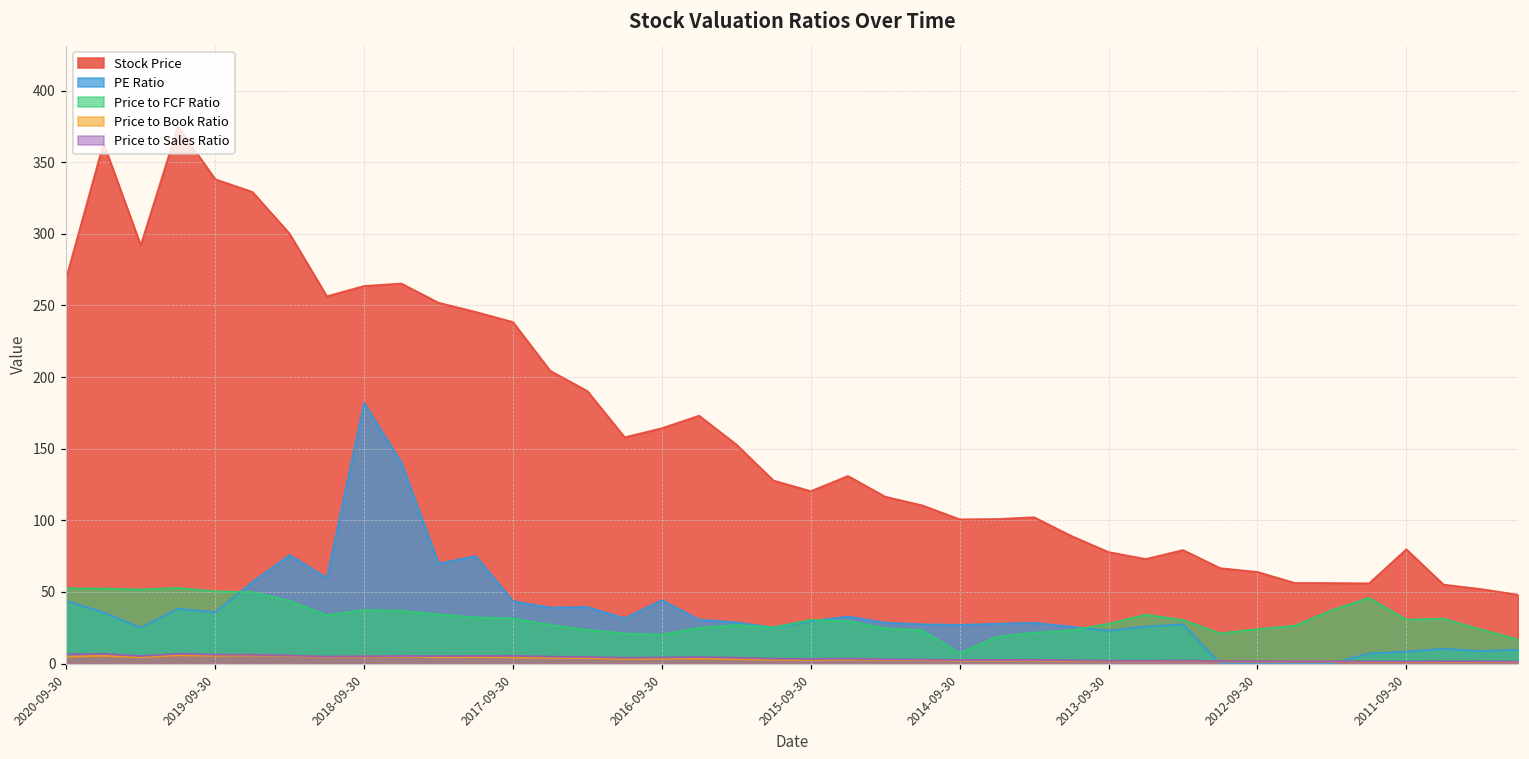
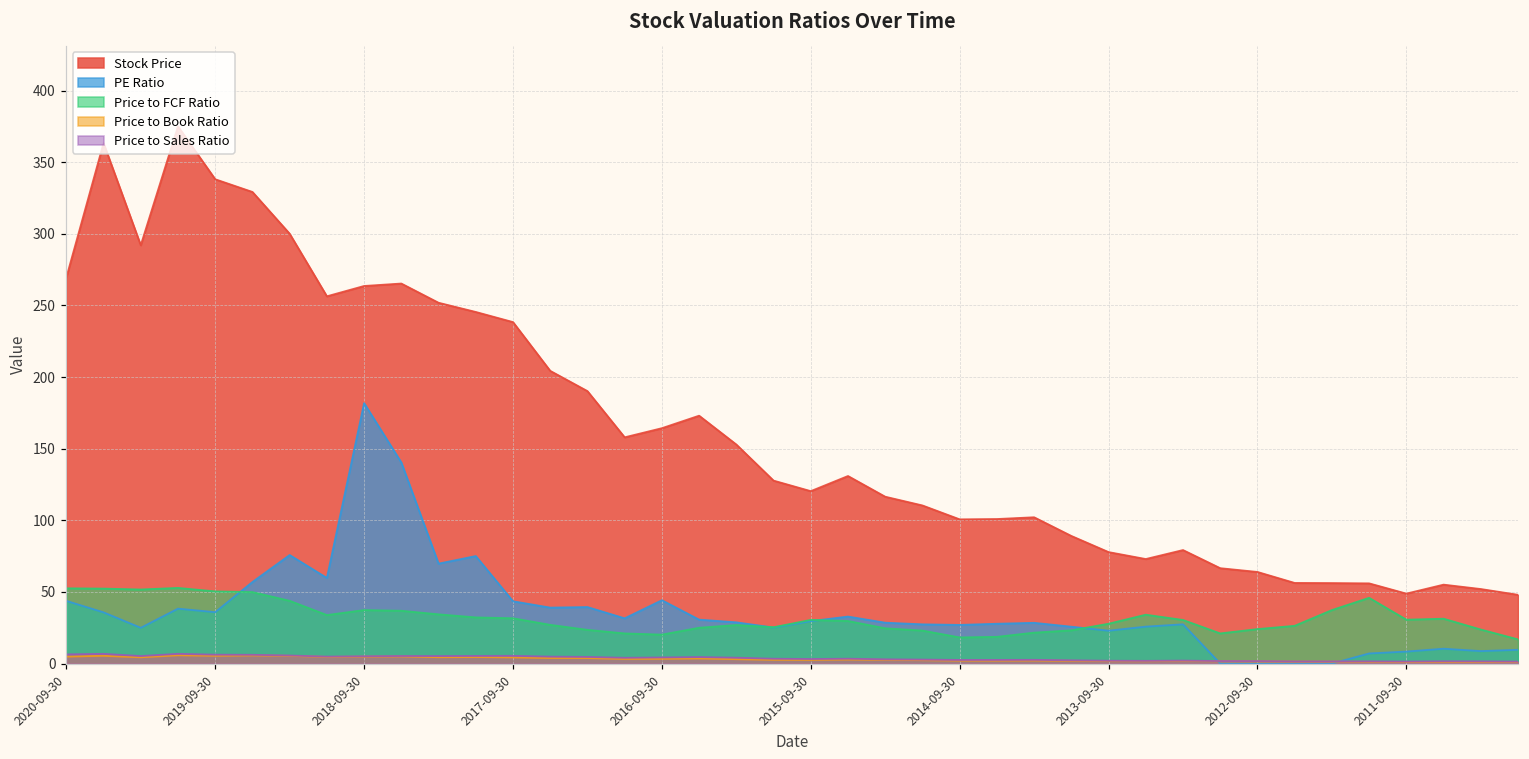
  {
    "Stock Price": {
      "2020-09-30": 269,
      "2019-09-30": 338,
      "2018-09-30": 264,
      "2017-09-30": 238,
      "2016-09-30": 164,
      "2015-09-30": 120,
      "2014-09-30": 101,
      "2013-09-30": 78,
      "2012-09-30": 64,
-     "2011-09-30": 80
+     "2011-09-30": 49
    },
    "PE Ratio": {
      "2020-09-30": 44,
      "2019-09-30": 36,
      "2018-09-30": 182,
      "2017-09-30": 44,
      "2016-09-30": 44,
      "2014-09-30": 27,
      "2013-09-30": 23,
      "2011-09-30": 8
    },
    "Price to FCF Ratio": {
      "2020-09-30": 53,
      "2019-09-30": 50,
      "2018-09-30": 37,
      "2017-09-30": 32,
      "2016-09-30": 20,
-     "2014-09-30": 7,
+     "2014-09-30": 18,
      "2013-09-30": 28,
      "2012-09-30": 24,
      "2011-09-30": 31
    }
  }
